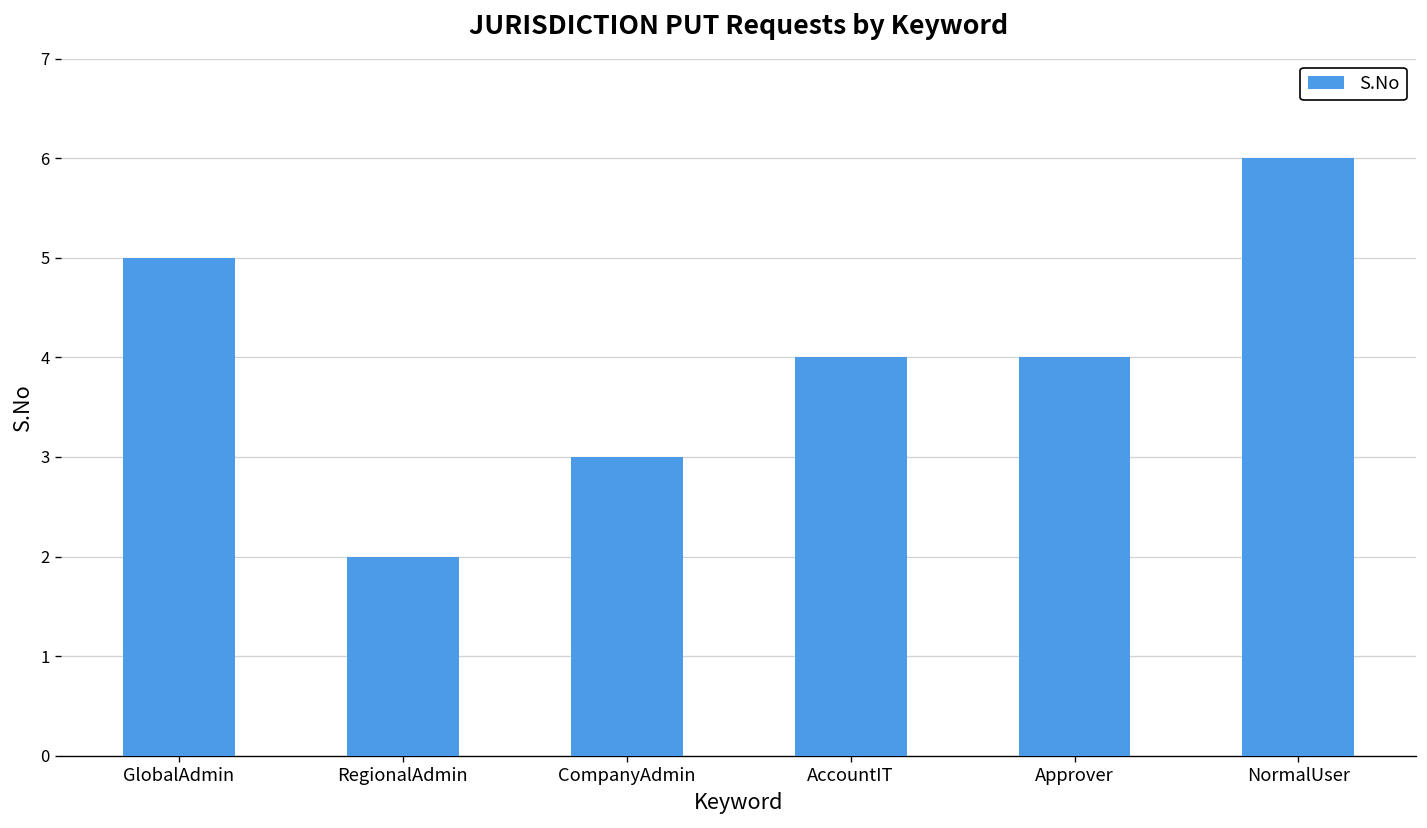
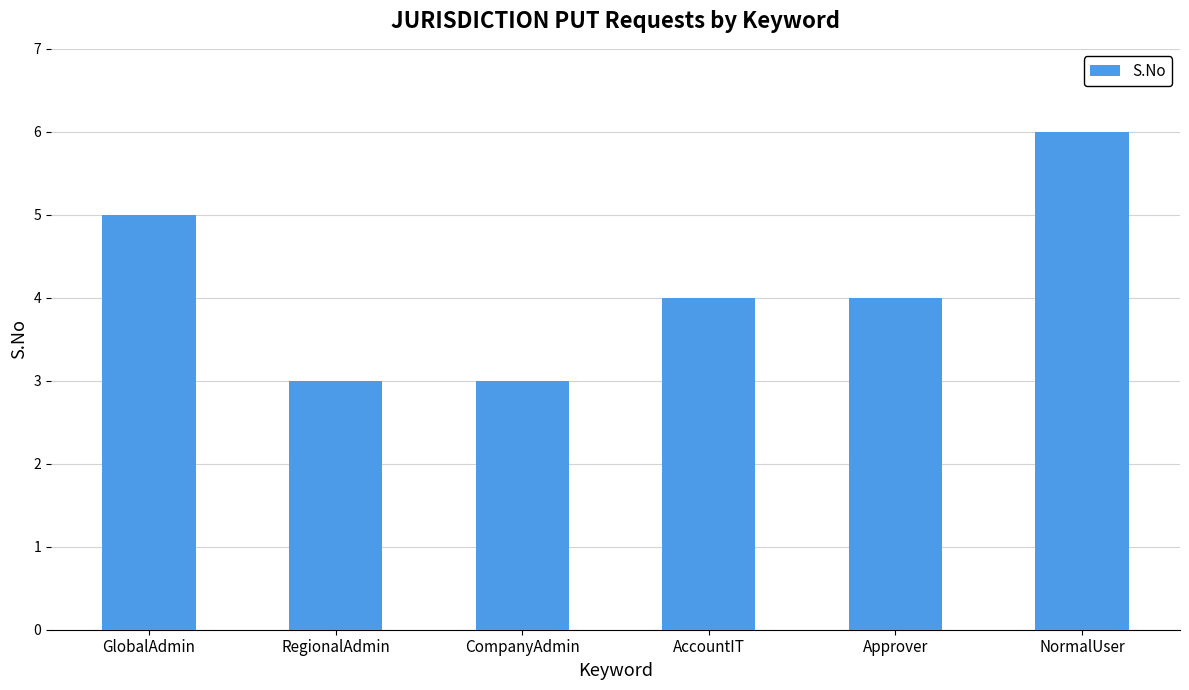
  {
    "GlobalAdmin": 5,
-   "RegionalAdmin": 2,
+   "RegionalAdmin": 3,
    "CompanyAdmin": 3,
    "AccountIT": 4,
    "Approver": 4,
    "NormalUser": 6
  }
